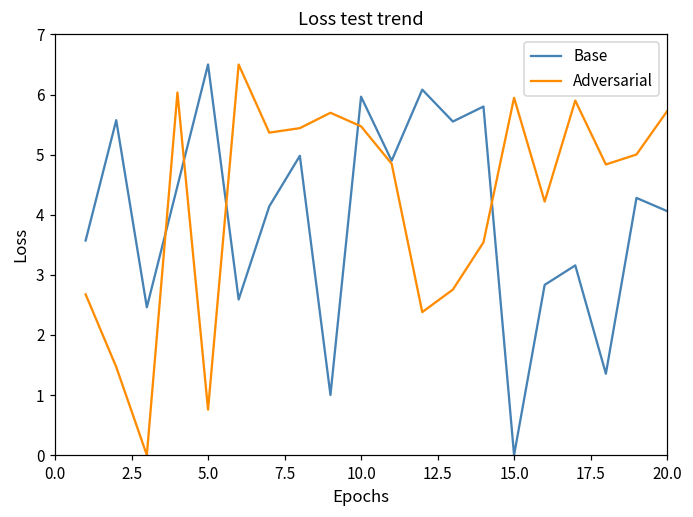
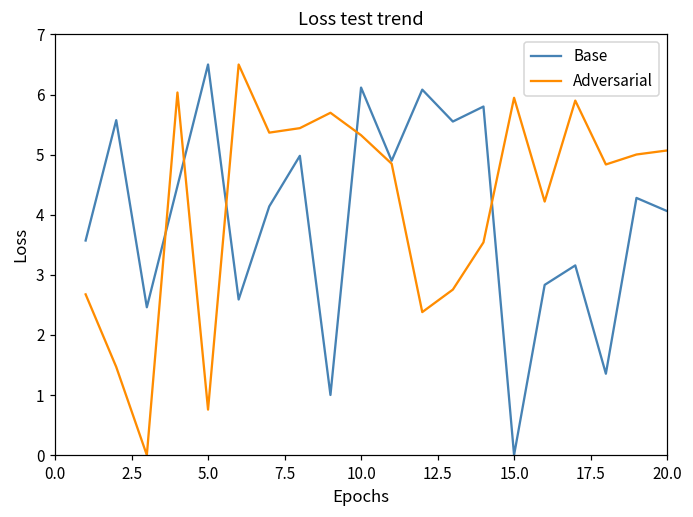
  {
    "Base": {
      "5.0": 6.5,
-     "10.0": 6.0,
+     "10.0": 6.1,
      "15.0": 0.0,
      "20.0": 4.1
    },
    "Adversarial": {
      "5.0": 0.8,
-     "10.0": 5.5,
+     "10.0": 5.3,
      "15.0": 5.9,
-     "20.0": 5.7
+     "20.0": 5.1
    }
  }
